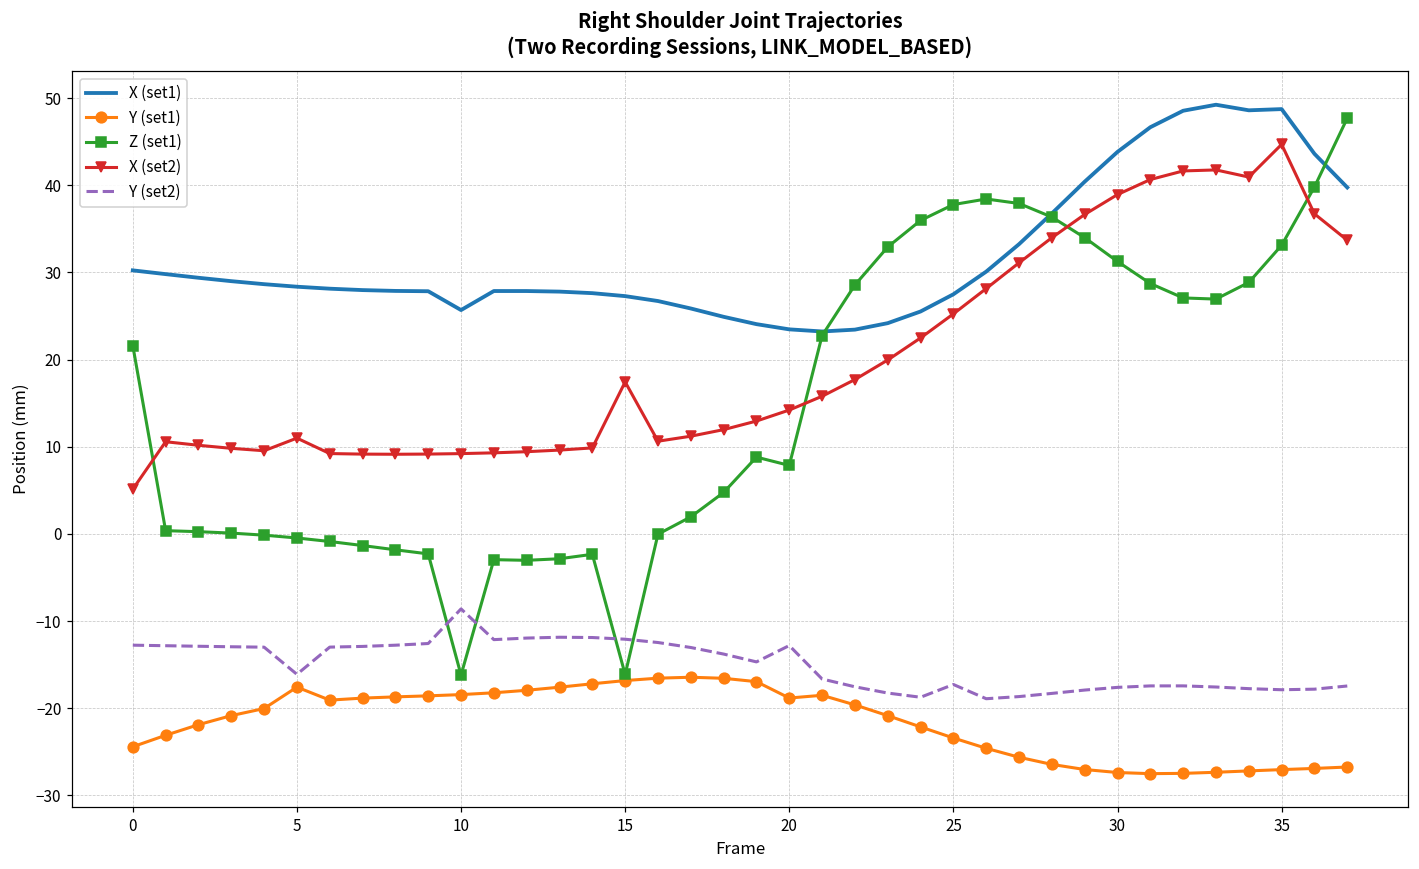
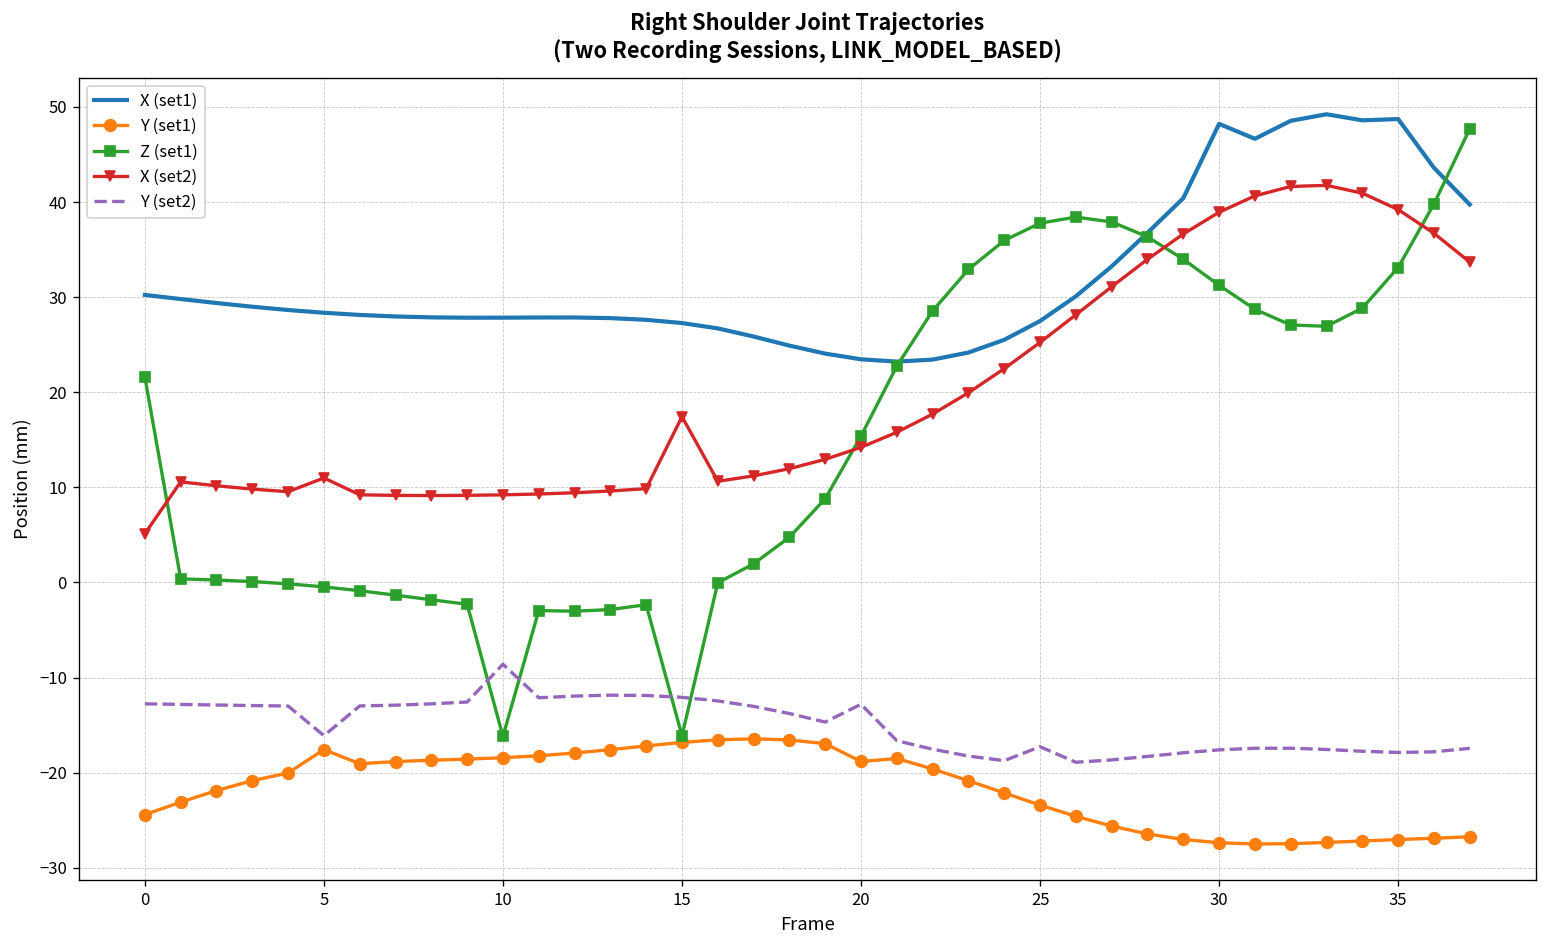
  {
    "X (set1)": {
      "0": 30,
      "5": 28,
-     "10": 26,
+     "10": 28,
      "15": 27,
      "20": 23,
      "25": 27,
-     "30": 44,
+     "30": 48,
      "35": 49
    },
    "Y (set1)": {
      "0": -24,
      "5": -18,
      "10": -18,
      "15": -17,
      "20": -19,
      "25": -23,
      "30": -27,
      "35": -27
    },
    "Z (set1)": {
      "0": 22,
      "5": 0,
      "10": -16,
      "15": -16,
-     "20": 8,
+     "20": 15,
      "25": 38,
      "30": 31,
      "35": 33
    },
    "X (set2)": {
      "0": 5,
      "5": 11,
      "10": 9,
      "15": 17,
      "20": 14,
      "25": 25,
      "30": 39,
-     "35": 45
+     "35": 39
    },
    "Y (set2)": {
      "0": -13,
      "5": -16,
      "10": -9,
      "15": -12,
      "20": -13,
      "25": -17,
      "30": -18,
      "35": -18
    }
  }
